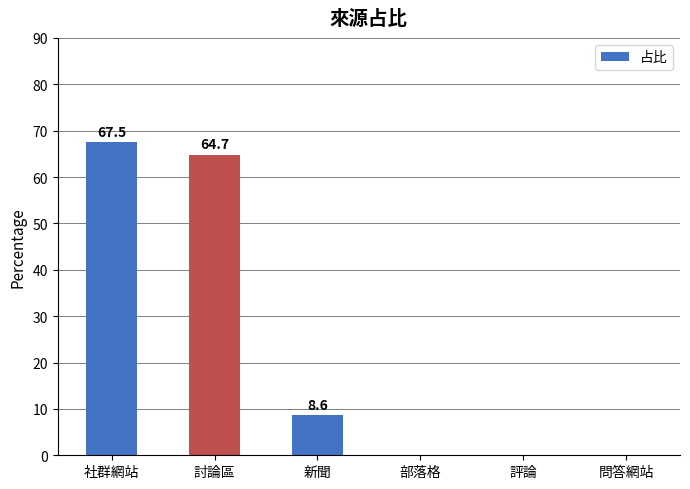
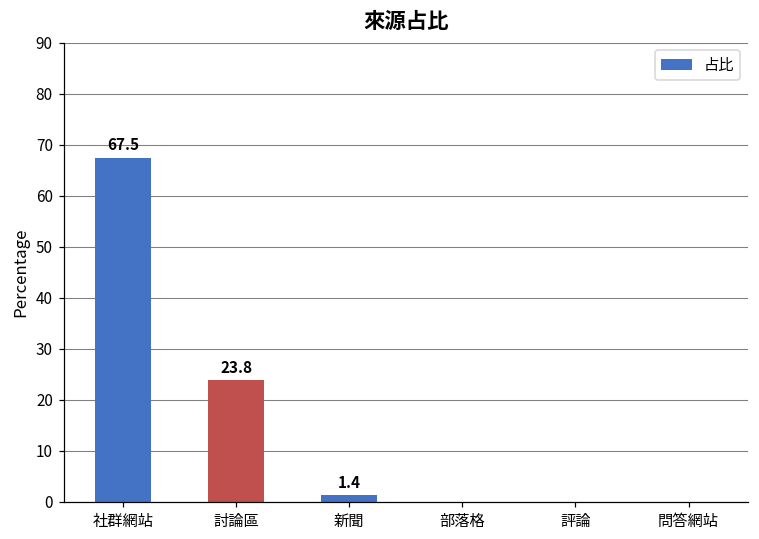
  {
    "社群網站": 67.5,
-   "討論區": 64.7,
-   "新聞": 8.6
+   "討論區": 23.8,
+   "新聞": 1.4
  }
